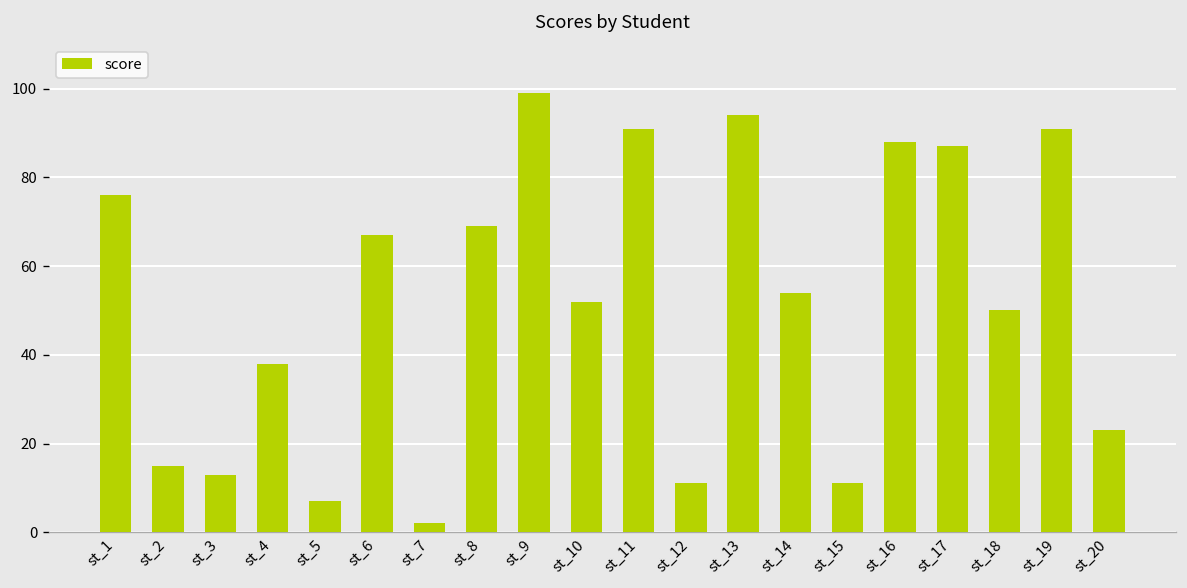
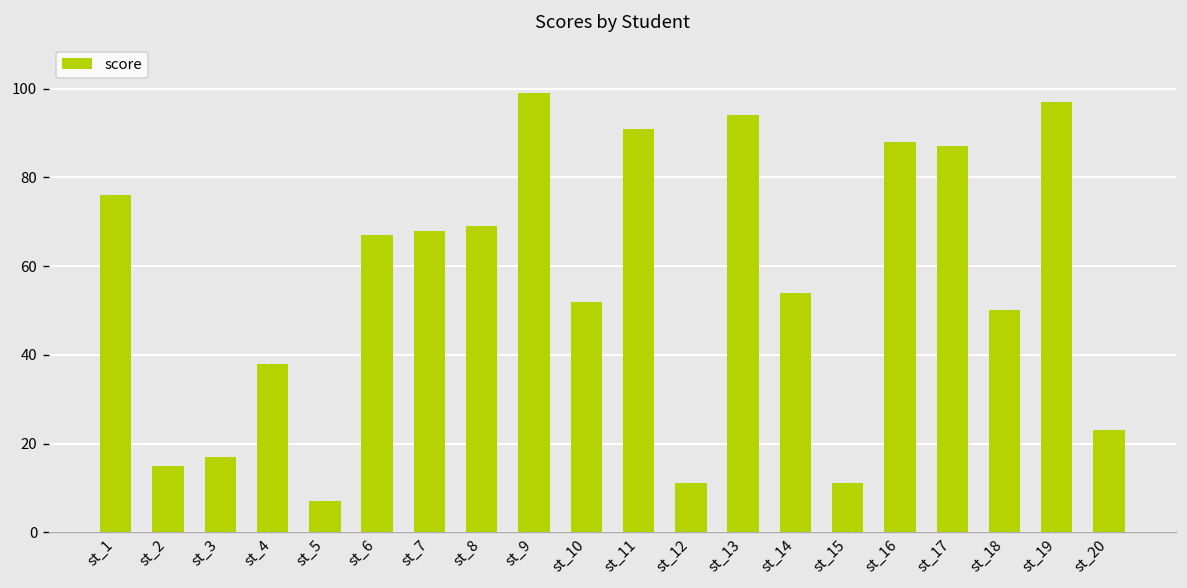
  {
    "st_1": 76,
    "st_2": 15,
-   "st_3": 13,
+   "st_3": 17,
    "st_4": 38,
    "st_5": 7,
    "st_6": 67,
-   "st_7": 2,
+   "st_7": 68,
    "st_8": 69,
    "st_9": 99,
    "st_10": 52,
    "st_11": 91,
    "st_12": 11,
    "st_13": 94,
    "st_14": 54,
    "st_15": 11,
    "st_16": 88,
    "st_17": 87,
    "st_18": 50,
-   "st_19": 91,
+   "st_19": 97,
    "st_20": 23
  }
